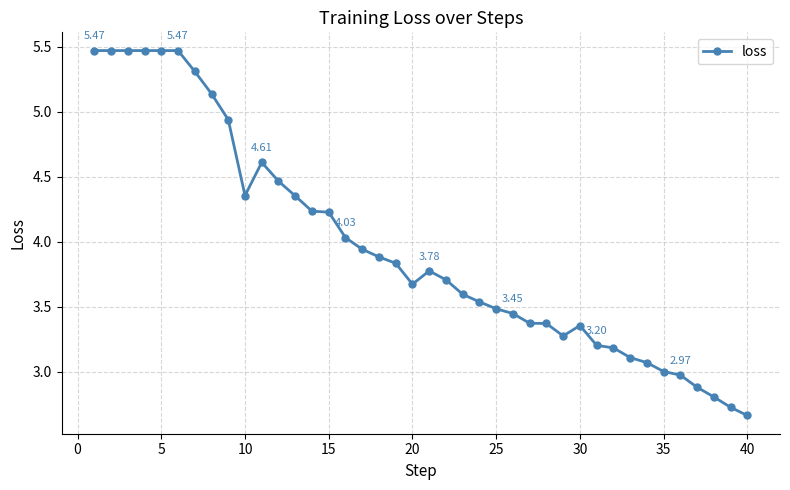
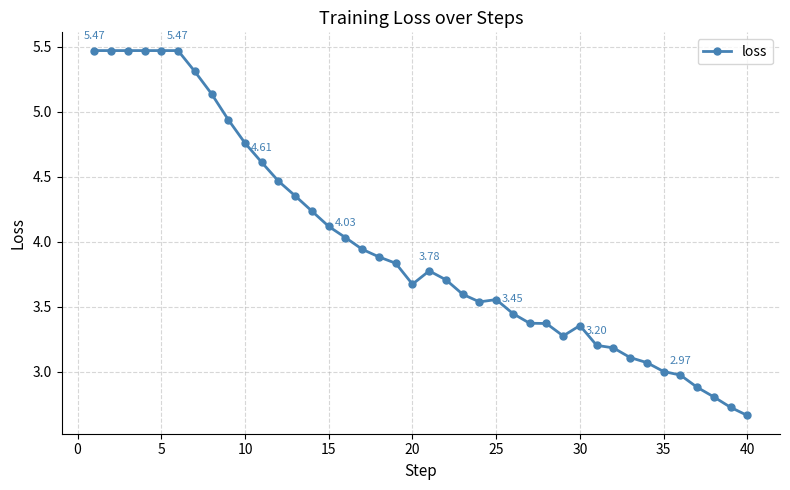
  {
-   "10": 4.35,
-   "15": 4.23,
+   "10": 4.76,
+   "15": 4.12,
    "20": 3.67,
-   "25": 3.48,
+   "25": 3.55,
    "40": 2.66
  }
